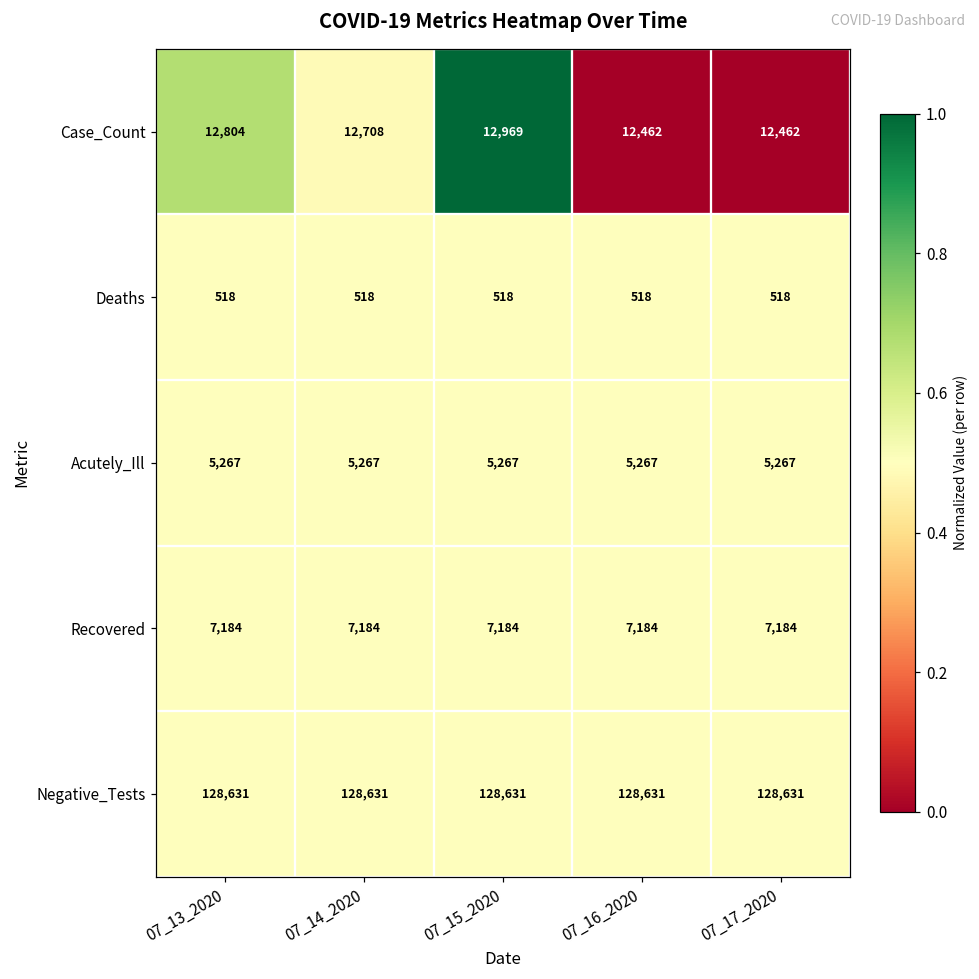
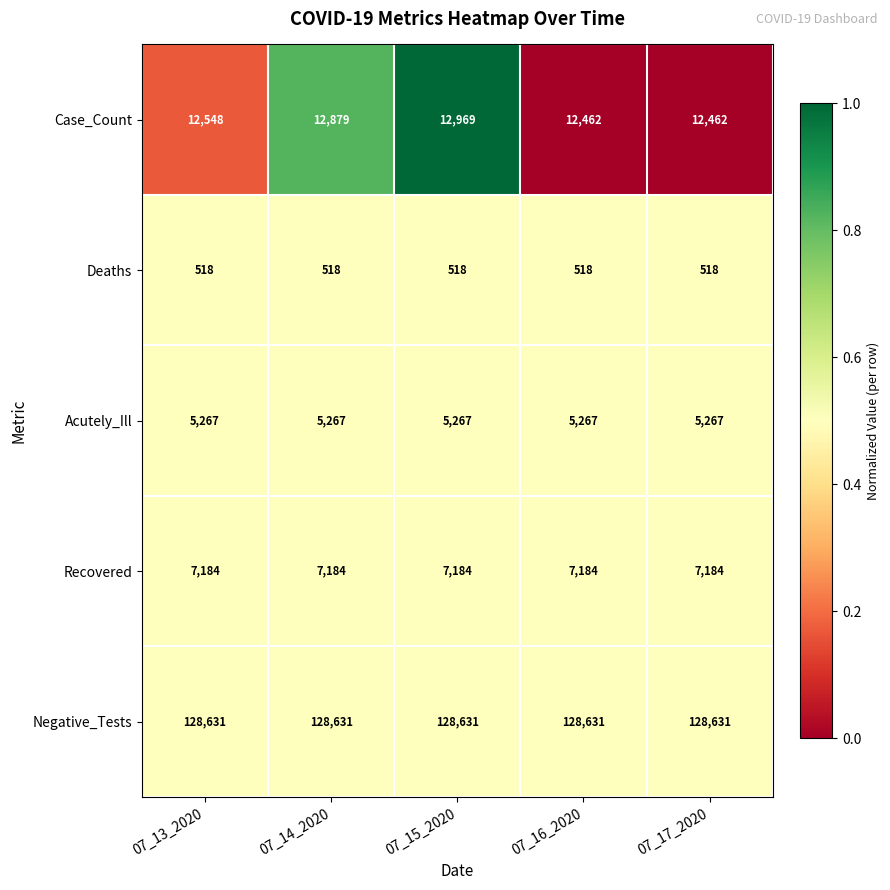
  {
    "Case_Count": {
-     "07_13_2020": "12,804",
-     "07_14_2020": "12,708",
+     "07_13_2020": "12,548",
+     "07_14_2020": "12,879",
      "07_15_2020": "12,969",
      "07_16_2020": "12,462",
      "07_17_2020": "12,462"
    },
    "Deaths": {
      "07_13_2020": "518",
      "07_14_2020": "518",
      "07_15_2020": "518",
      "07_16_2020": "518",
      "07_17_2020": "518"
    },
    "Acutely_Ill": {
      "07_13_2020": "5,267",
      "07_14_2020": "5,267",
      "07_15_2020": "5,267",
      "07_16_2020": "5,267",
      "07_17_2020": "5,267"
    },
    "Recovered": {
      "07_13_2020": "7,184",
      "07_14_2020": "7,184",
      "07_15_2020": "7,184",
      "07_16_2020": "7,184",
      "07_17_2020": "7,184"
    },
    "Negative_Tests": {
      "07_13_2020": "128,631",
      "07_14_2020": "128,631",
      "07_15_2020": "128,631",
      "07_16_2020": "128,631",
      "07_17_2020": "128,631"
    }
  }
